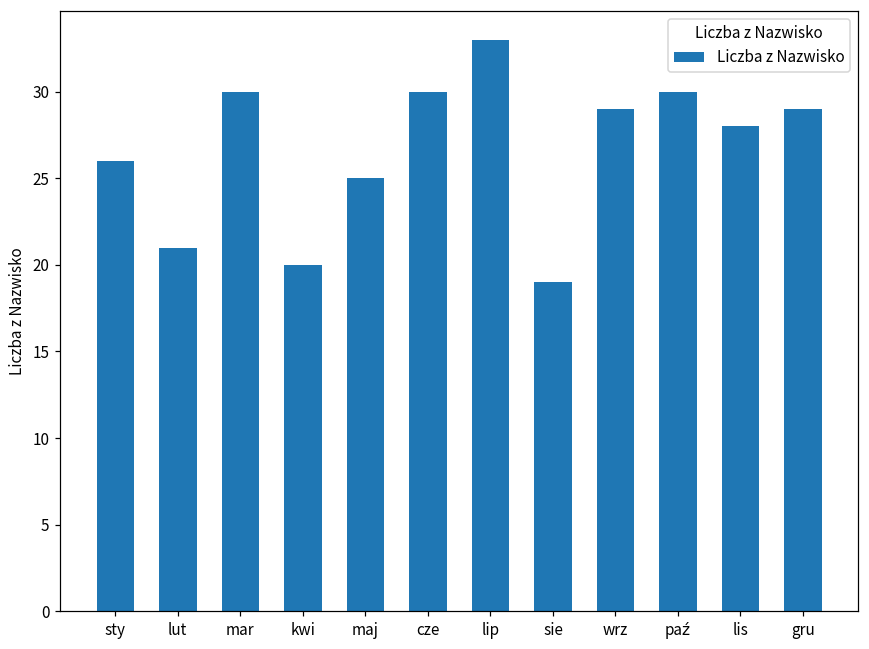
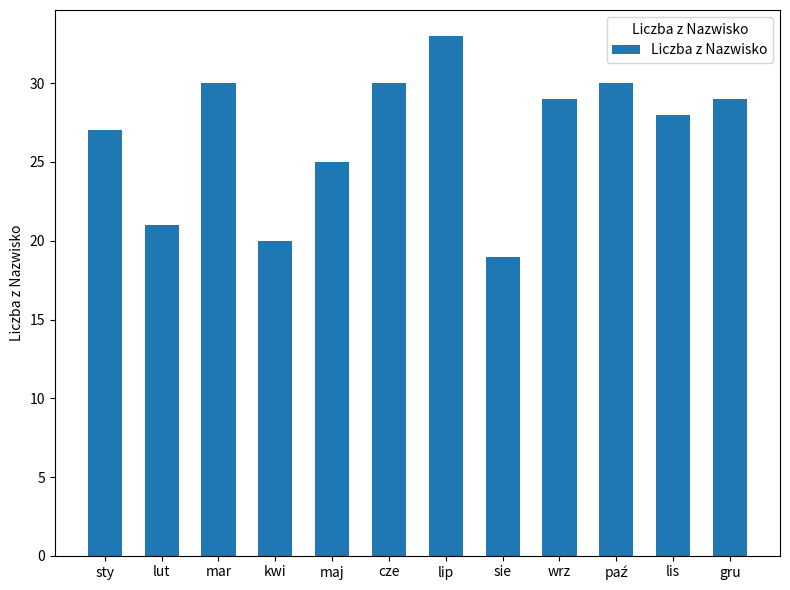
  {
-   "sty": 26,
+   "sty": 27,
    "lut": 21,
    "mar": 30,
    "kwi": 20,
    "maj": 25,
    "cze": 30,
    "lip": 33,
    "sie": 19,
    "wrz": 29,
    "paź": 30,
    "lis": 28,
    "gru": 29
  }
